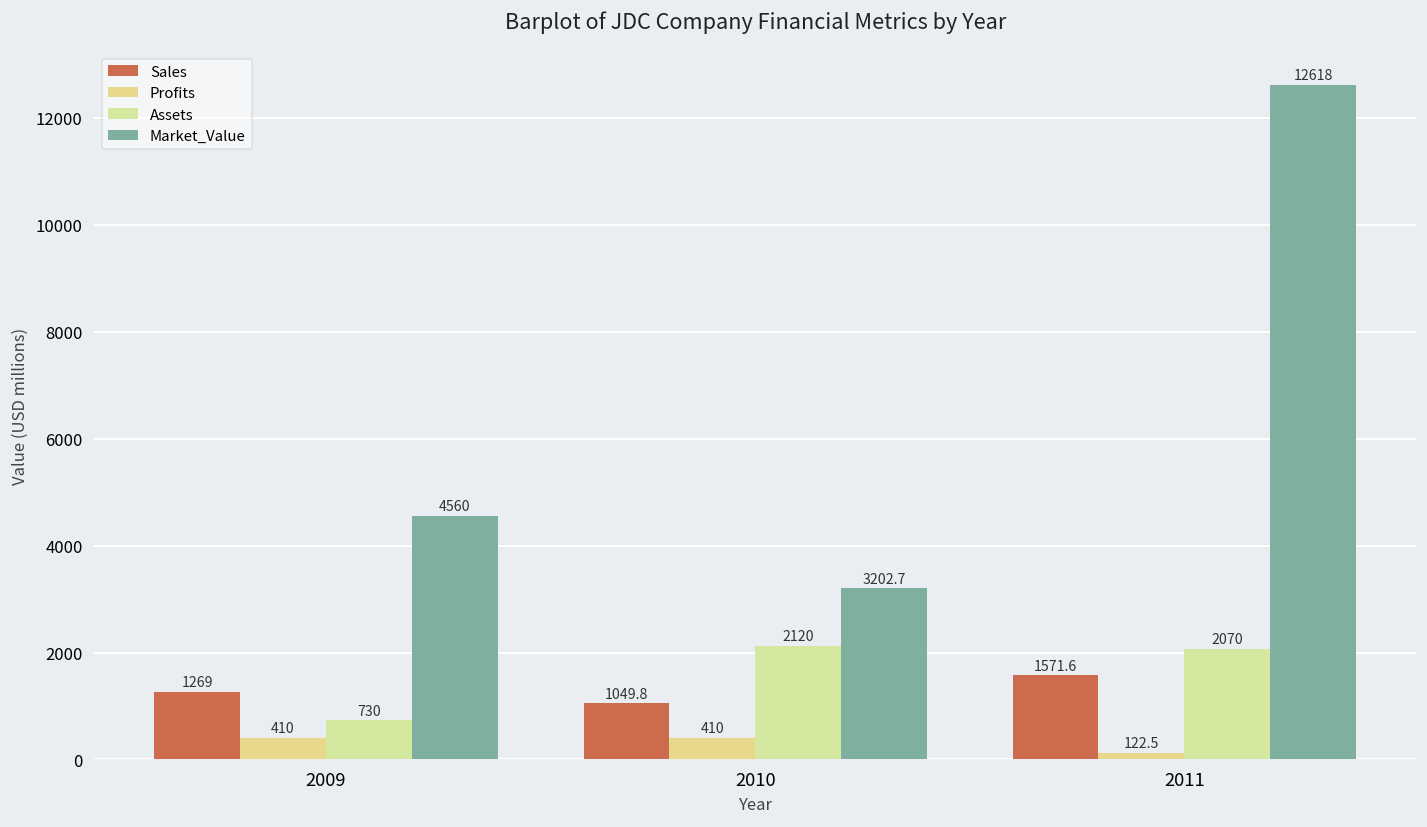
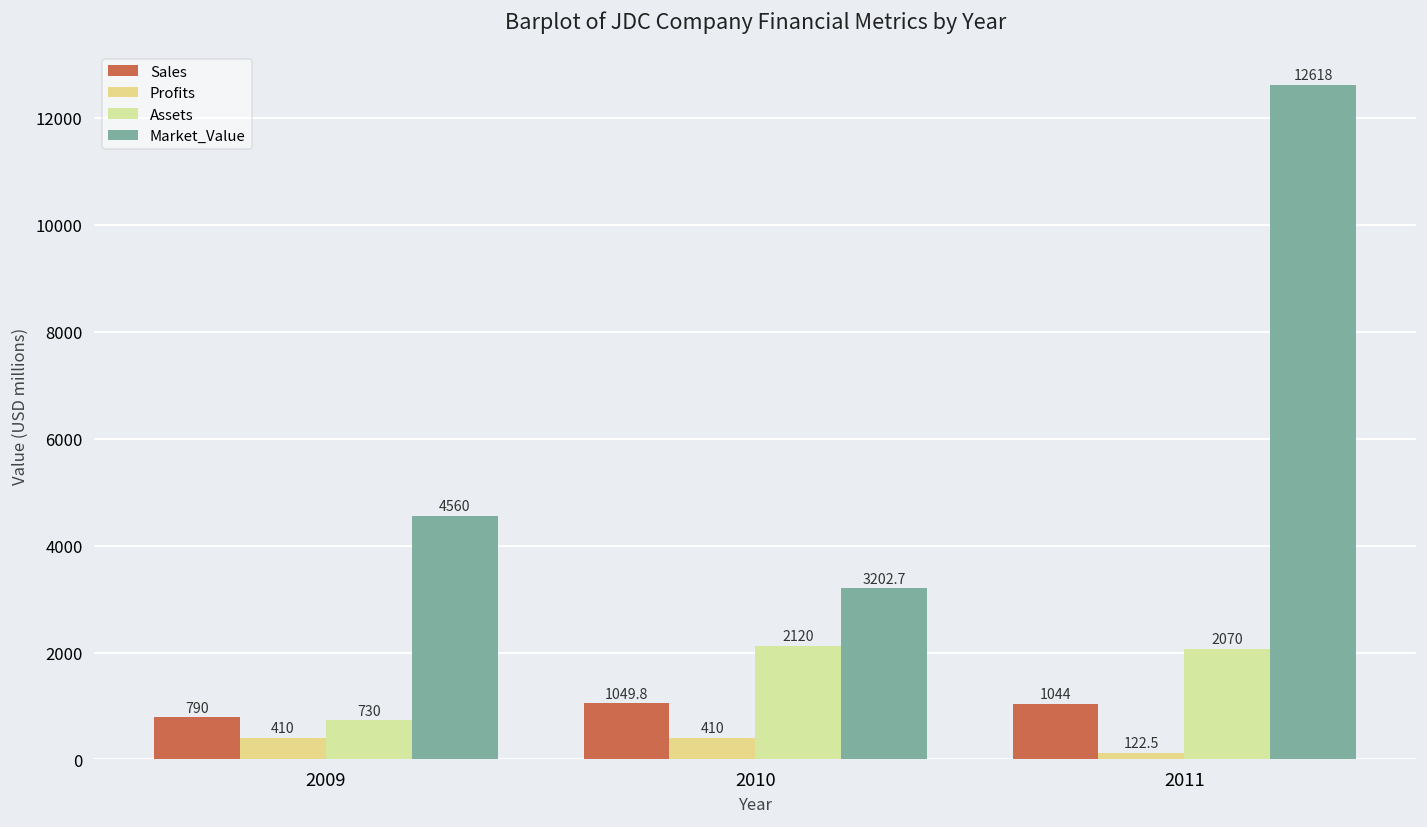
  {
    "Sales": {
-     "2009": 1269,
+     "2009": 790,
      "2010": 1049.8,
-     "2011": 1571.6
+     "2011": 1044
    },
    "Market_Value": {
      "2009": 4560,
      "2010": 3202.7,
      "2011": 12618
    }
  }
